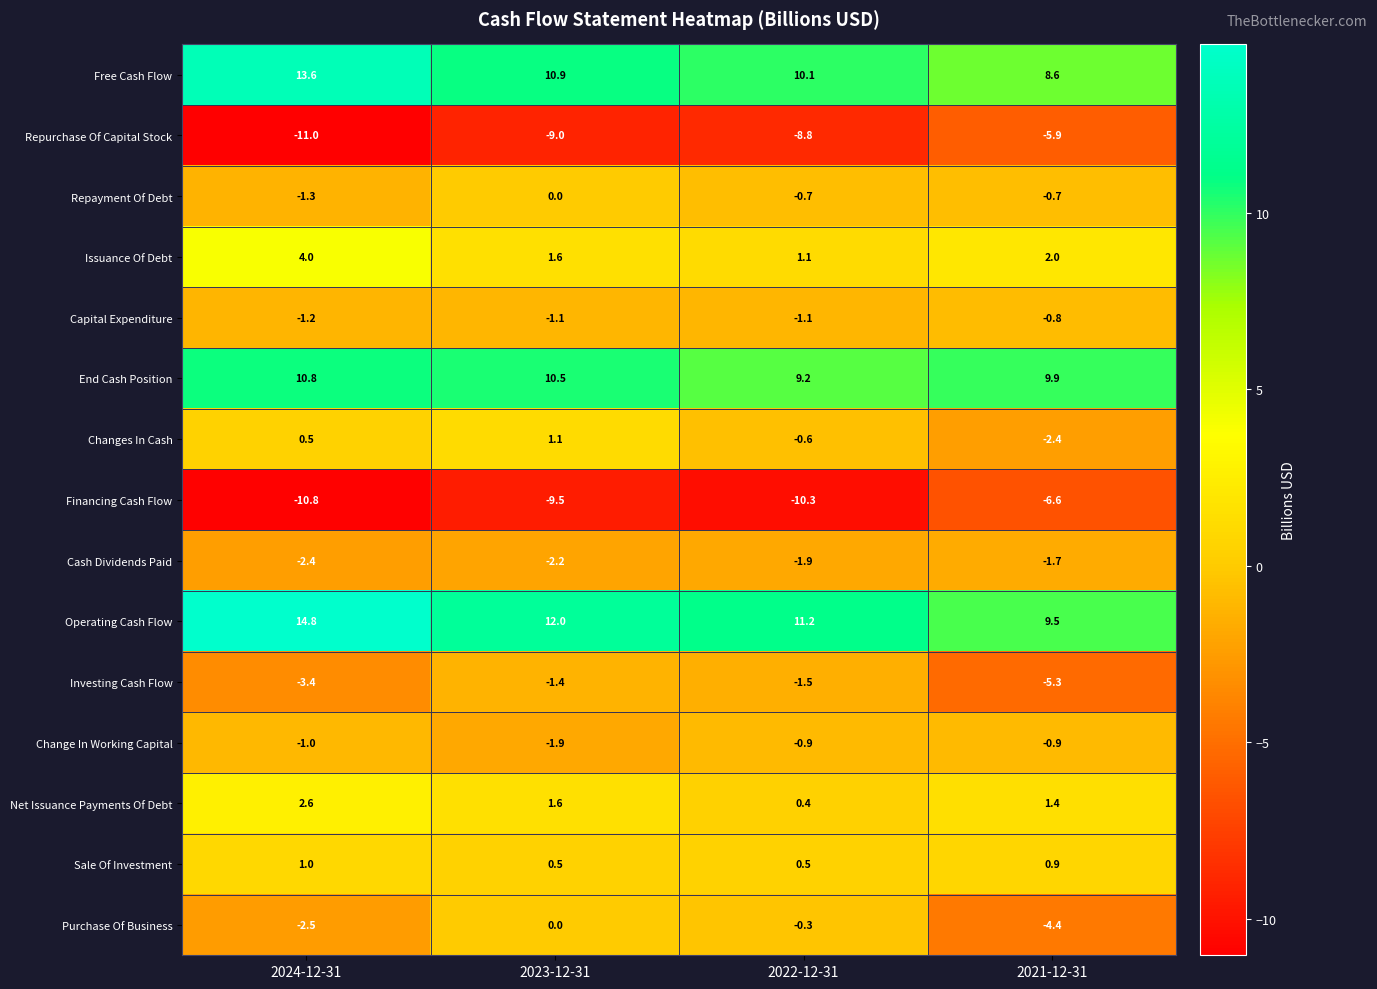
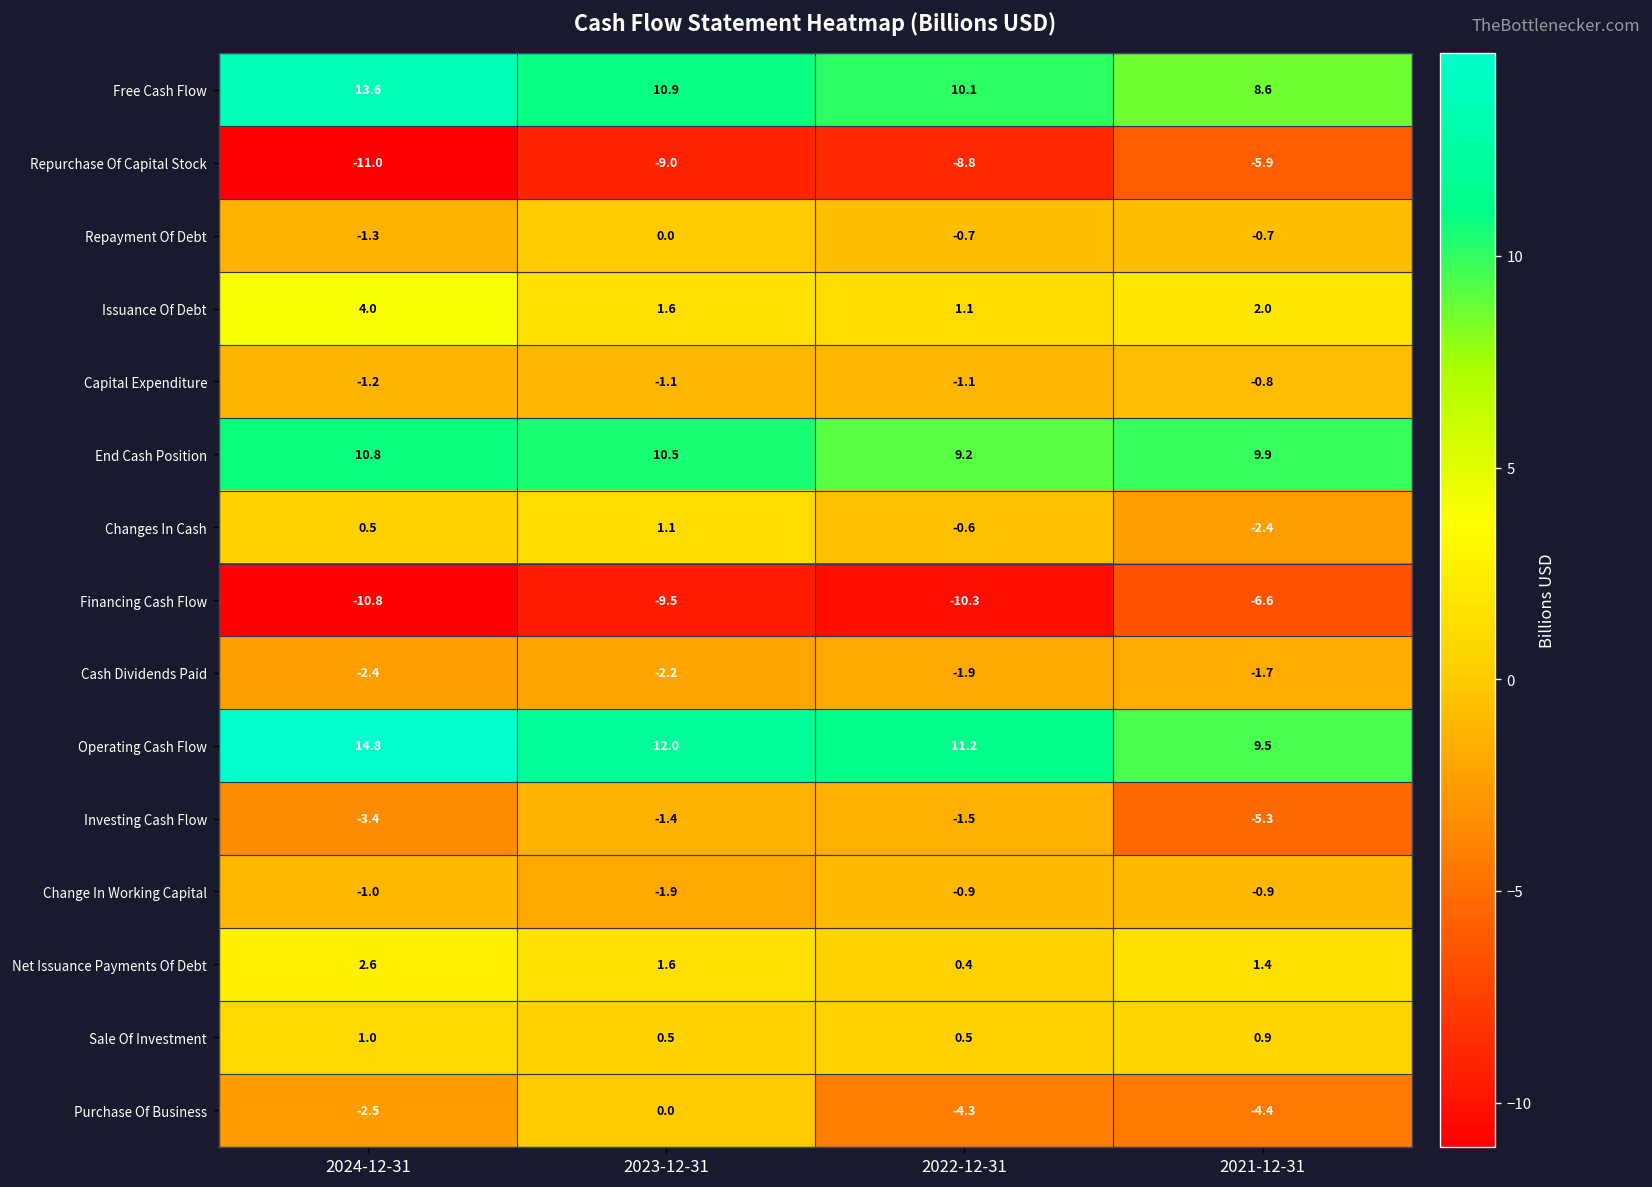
  {
    "Free Cash Flow": {
      "2024-12-31": 13.6,
      "2023-12-31": 10.9,
      "2022-12-31": 10.1,
      "2021-12-31": 8.6
    },
    "Repurchase Of Capital Stock": {
      "2024-12-31": -11.0,
      "2023-12-31": -9.0,
      "2022-12-31": -8.8,
      "2021-12-31": -5.9
    },
    "Repayment Of Debt": {
      "2024-12-31": -1.3,
      "2023-12-31": 0.0,
      "2022-12-31": -0.7,
      "2021-12-31": -0.7
    },
    "Issuance Of Debt": {
      "2024-12-31": 4.0,
      "2023-12-31": 1.6,
      "2022-12-31": 1.1,
      "2021-12-31": 2.0
    },
    "Capital Expenditure": {
      "2024-12-31": -1.2,
      "2023-12-31": -1.1,
      "2022-12-31": -1.1,
      "2021-12-31": -0.8
    },
    "End Cash Position": {
      "2024-12-31": 10.8,
      "2023-12-31": 10.5,
      "2022-12-31": 9.2,
      "2021-12-31": 9.9
    },
    "Changes In Cash": {
      "2024-12-31": 0.5,
      "2023-12-31": 1.1,
      "2022-12-31": -0.6,
      "2021-12-31": -2.4
    },
    "Financing Cash Flow": {
      "2024-12-31": -10.8,
      "2023-12-31": -9.5,
      "2022-12-31": -10.3,
      "2021-12-31": -6.6
    },
    "Cash Dividends Paid": {
      "2024-12-31": -2.4,
      "2023-12-31": -2.2,
      "2022-12-31": -1.9,
      "2021-12-31": -1.7
    },
    "Operating Cash Flow": {
      "2024-12-31": 14.8,
      "2023-12-31": 12.0,
      "2022-12-31": 11.2,
      "2021-12-31": 9.5
    },
    "Investing Cash Flow": {
      "2024-12-31": -3.4,
      "2023-12-31": -1.4,
      "2022-12-31": -1.5,
      "2021-12-31": -5.3
    },
    "Change In Working Capital": {
      "2024-12-31": -1.0,
      "2023-12-31": -1.9,
      "2022-12-31": -0.9,
      "2021-12-31": -0.9
    },
    "Net Issuance Payments Of Debt": {
      "2024-12-31": 2.6,
      "2023-12-31": 1.6,
      "2022-12-31": 0.4,
      "2021-12-31": 1.4
    },
    "Sale Of Investment": {
      "2024-12-31": 1.0,
      "2023-12-31": 0.5,
      "2022-12-31": 0.5,
      "2021-12-31": 0.9
    },
    "Purchase Of Business": {
      "2024-12-31": -2.5,
      "2023-12-31": 0.0,
-     "2022-12-31": -0.3,
+     "2022-12-31": -4.3,
      "2021-12-31": -4.4
    }
  }
